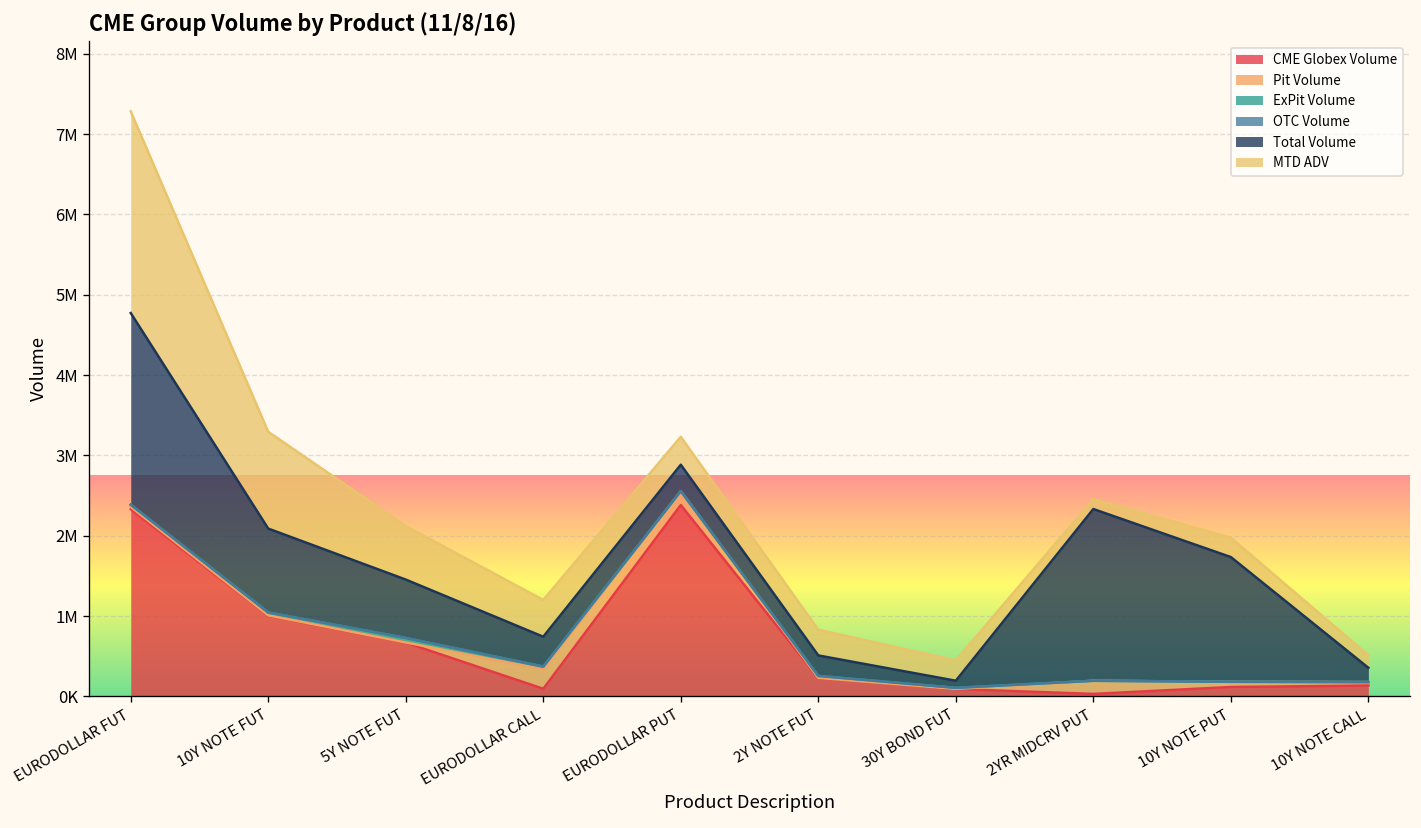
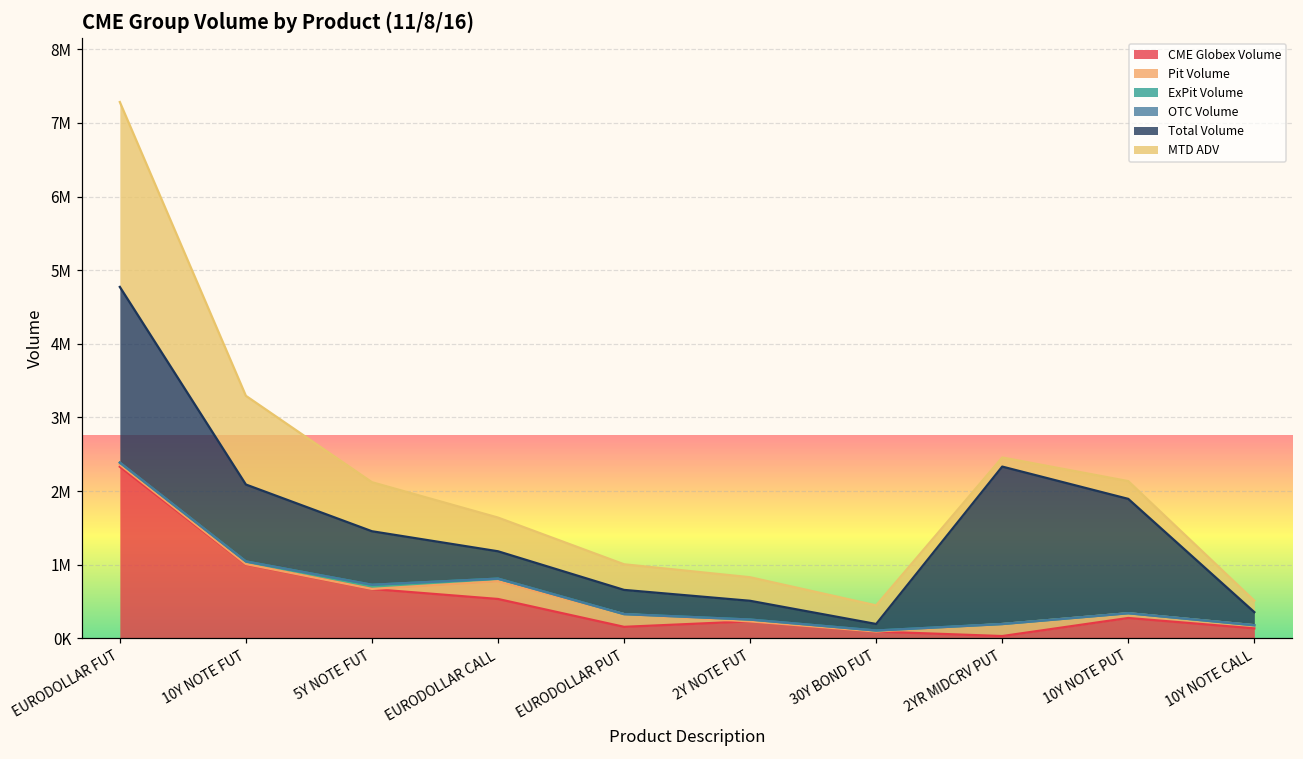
  {
    "CME Globex Volume": {
-     "EURODOLLAR CALL": 100000,
-     "EURODOLLAR PUT": 2400000,
+     "EURODOLLAR CALL": 500000,
+     "EURODOLLAR PUT": 200000,
      "2YR MIDCRV PUT": 0,
-     "10Y NOTE PUT": 100000,
+     "10Y NOTE PUT": 300000,
      "10Y NOTE CALL": 100000
    },
    "Total Volume": {
      "EURODOLLAR FUT": 2400000,
      "10Y NOTE FUT": 1000000,
      "5Y NOTE FUT": 700000,
      "EURODOLLAR CALL": 400000,
      "EURODOLLAR PUT": 300000,
      "2Y NOTE FUT": 300000,
      "30Y BOND FUT": 100000,
      "2YR MIDCRV PUT": 2100000,
      "10Y NOTE PUT": 1600000,
      "10Y NOTE CALL": 200000
    }
  }
